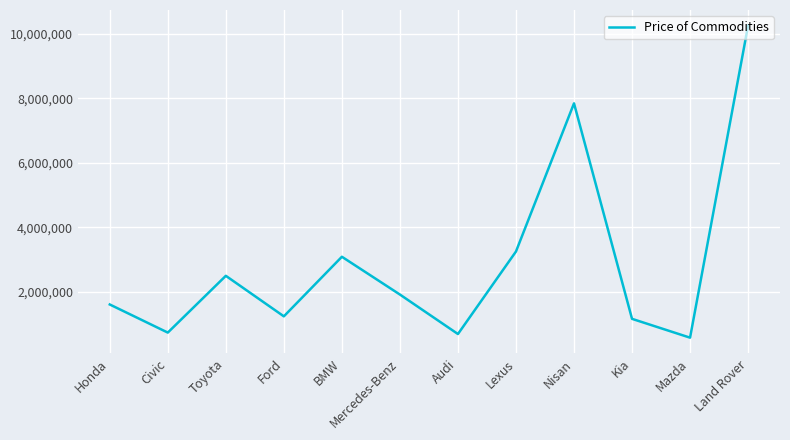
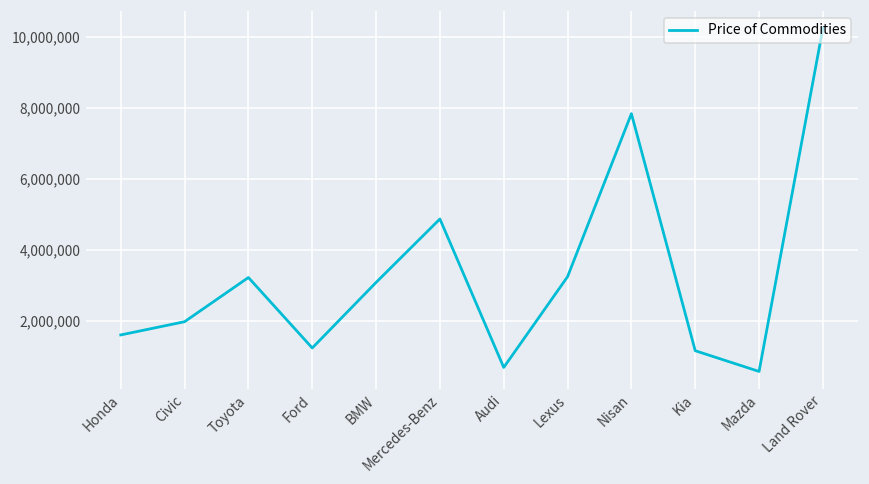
  {
    "Honda": "1,600,000",
-   "Civic": "700,000",
-   "Toyota": "2,500,000",
+   "Civic": "2,000,000",
+   "Toyota": "3,200,000",
    "Ford": "1,200,000",
    "BMW": "3,100,000",
-   "Mercedes-Benz": "1,900,000",
+   "Mercedes-Benz": "4,900,000",
    "Audi": "700,000",
    "Lexus": "3,300,000",
    "Nisan": "7,800,000",
    "Kia": "1,200,000",
    "Mazda": "600,000"
  }
